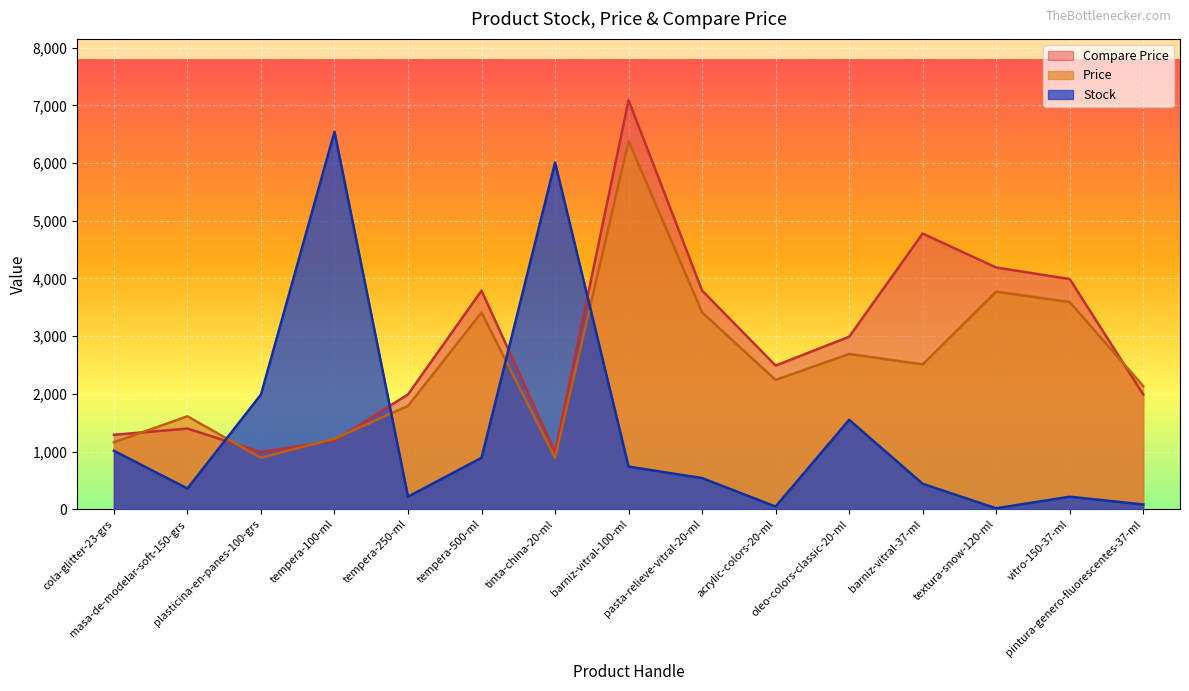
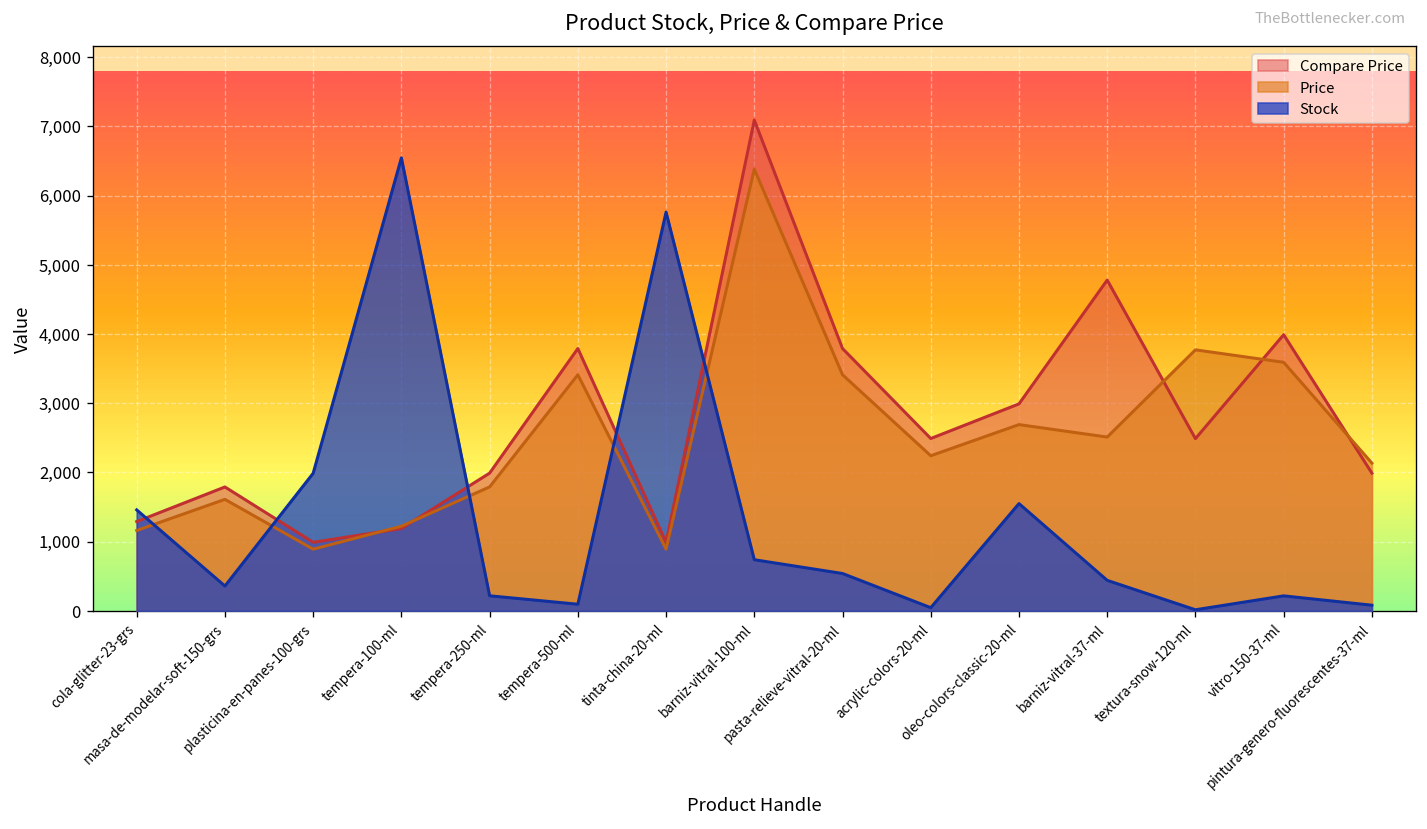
  {
    "Compare Price": {
      "cola-glitter-23-grs": "1,300",
-     "masa-de-modelar-soft-150-grs": "1,400",
+     "masa-de-modelar-soft-150-grs": "1,800",
      "plasticina-en-panes-100-grs": "1,000",
      "tempera-250-ml": "2,000",
      "tempera-500-ml": "3,800",
      "tinta-china-20-ml": "1,000",
      "barniz-vitral-100-ml": "7,100",
      "pasta-relieve-vitral-20-ml": "3,800",
      "acrylic-colors-20-ml": "2,500",
      "oleo-colors-classic-20-ml": "3,000",
      "barniz-vitral-37-ml": "4,800",
-     "textura-snow-120-ml": "4,200",
+     "textura-snow-120-ml": "2,500",
      "vitro-150-37-ml": "4,000",
      "pintura-genero-fluorescentes-37-ml": "2,000"
    },
    "Price": {
      "cola-glitter-23-grs": "1,200",
      "masa-de-modelar-soft-150-grs": "1,600",
      "plasticina-en-panes-100-grs": "900",
      "tempera-250-ml": "1,800",
      "tempera-500-ml": "3,400",
      "tinta-china-20-ml": "900",
      "barniz-vitral-100-ml": "6,400",
      "pasta-relieve-vitral-20-ml": "3,400",
      "acrylic-colors-20-ml": "2,200",
      "oleo-colors-classic-20-ml": "2,700",
      "barniz-vitral-37-ml": "2,500",
      "textura-snow-120-ml": "3,800",
      "vitro-150-37-ml": "3,600",
      "pintura-genero-fluorescentes-37-ml": "2,100"
    },
    "Stock": {
-     "cola-glitter-23-grs": "1,000",
+     "cola-glitter-23-grs": "1,500",
      "masa-de-modelar-soft-150-grs": "400",
      "plasticina-en-panes-100-grs": "2,000",
      "tempera-100-ml": "6,500",
      "tempera-250-ml": "200",
-     "tempera-500-ml": "900",
-     "tinta-china-20-ml": "6,000",
+     "tempera-500-ml": "100",
+     "tinta-china-20-ml": "5,800",
      "barniz-vitral-100-ml": "700",
      "pasta-relieve-vitral-20-ml": "500",
      "acrylic-colors-20-ml": "0",
      "oleo-colors-classic-20-ml": "1,600",
      "barniz-vitral-37-ml": "400",
      "textura-snow-120-ml": "0",
      "vitro-150-37-ml": "200",
      "pintura-genero-fluorescentes-37-ml": "100"
    }
  }
